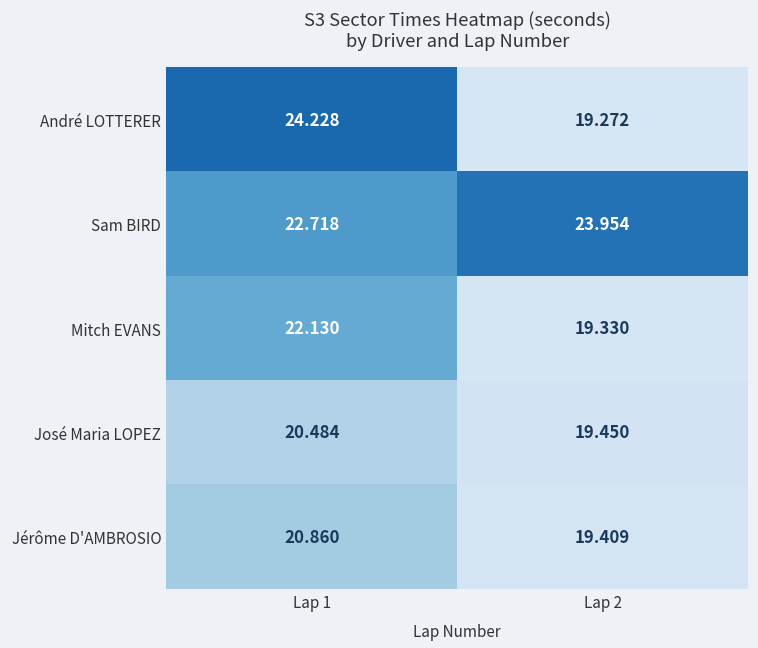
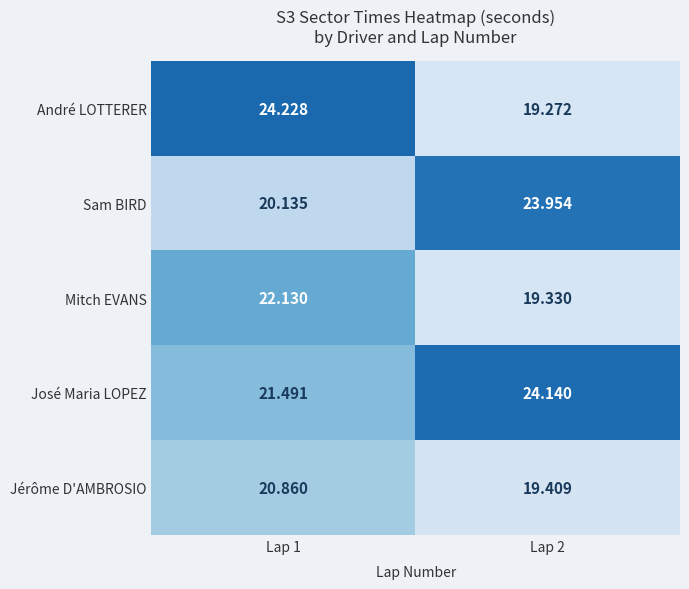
  {
    "André LOTTERER": {
      "Lap 1": 24.228,
      "Lap 2": 19.272
    },
    "Sam BIRD": {
-     "Lap 1": 22.718,
+     "Lap 1": 20.135,
      "Lap 2": 23.954
    },
    "Mitch EVANS": {
      "Lap 1": 22.130,
      "Lap 2": 19.330
    },
    "José Maria LOPEZ": {
-     "Lap 1": 20.484,
-     "Lap 2": 19.450
+     "Lap 1": 21.491,
+     "Lap 2": 24.140
    },
    "Jérôme D'AMBROSIO": {
      "Lap 1": 20.860,
      "Lap 2": 19.409
    }
  }
